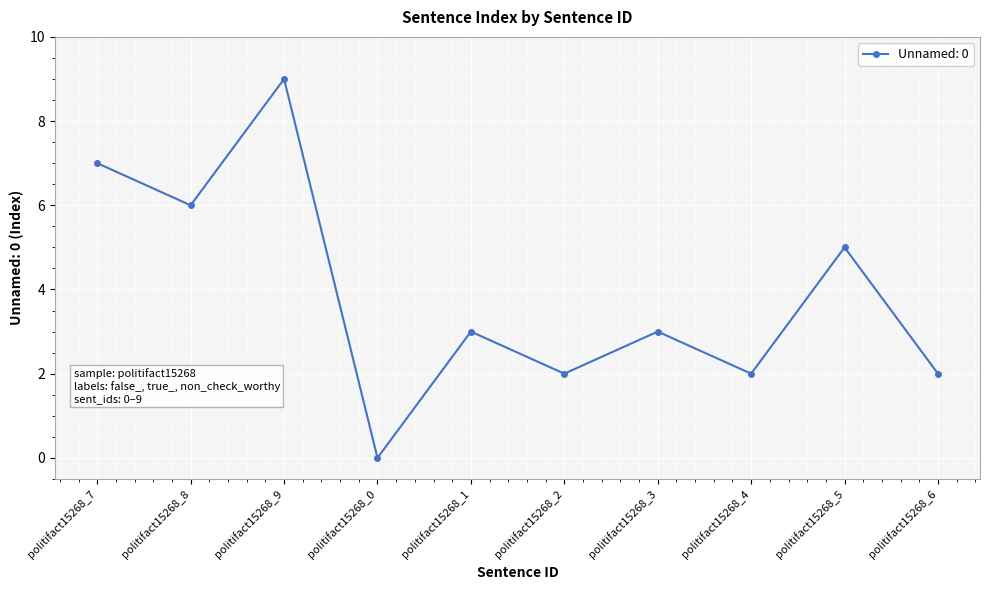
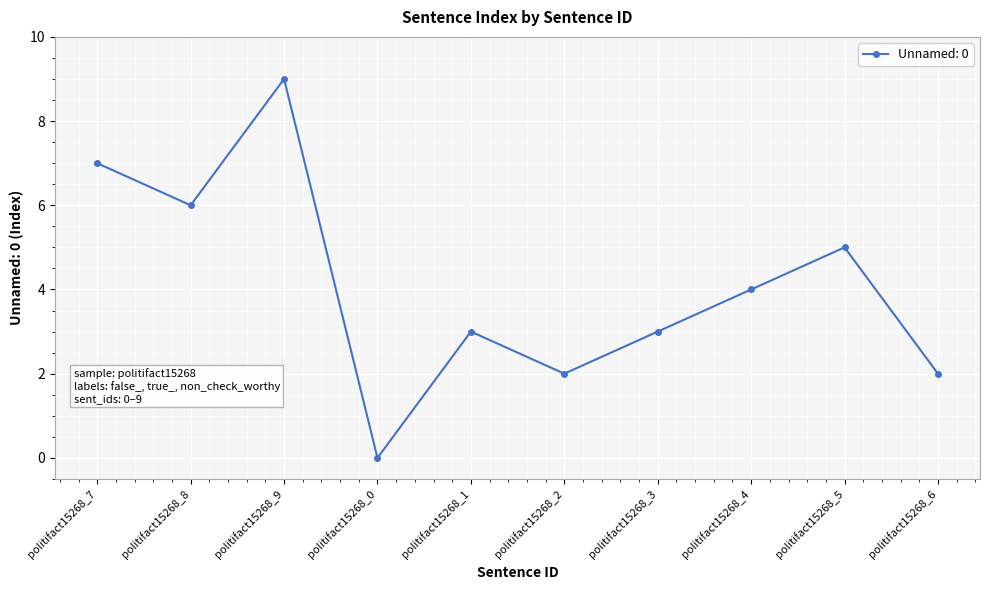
  {
    "politifact15268_7": 7,
    "politifact15268_8": 6,
    "politifact15268_9": 9,
    "politifact15268_0": 0,
    "politifact15268_1": 3,
    "politifact15268_2": 2,
    "politifact15268_3": 3,
-   "politifact15268_4": 2,
+   "politifact15268_4": 4,
    "politifact15268_5": 5,
    "politifact15268_6": 2
  }
